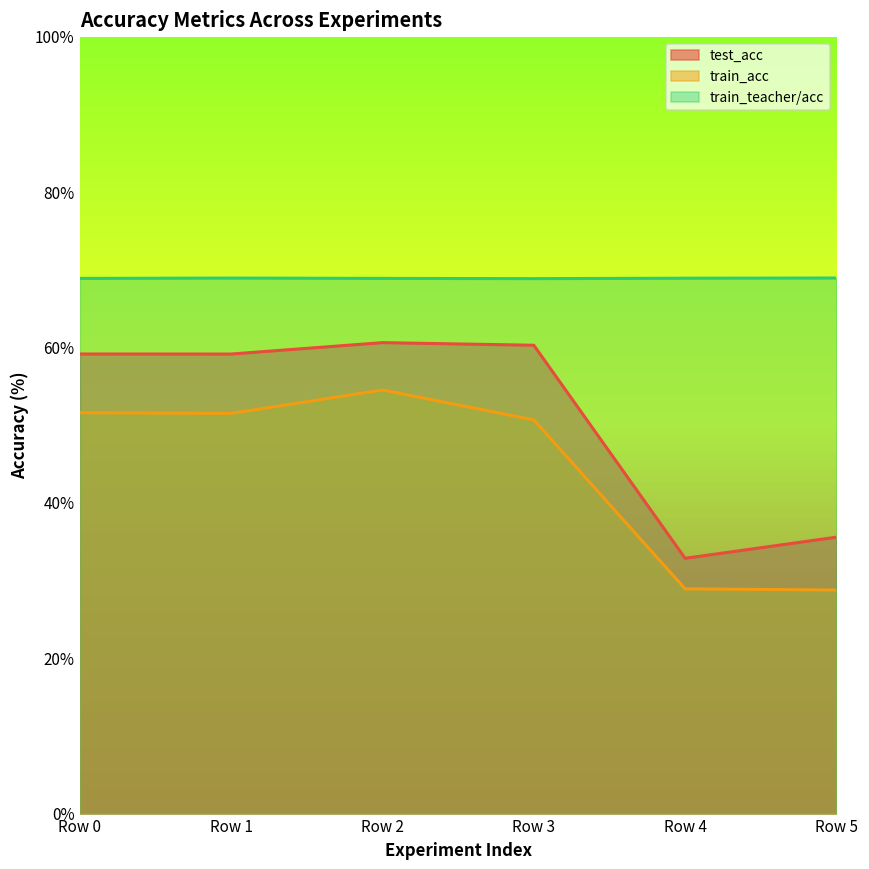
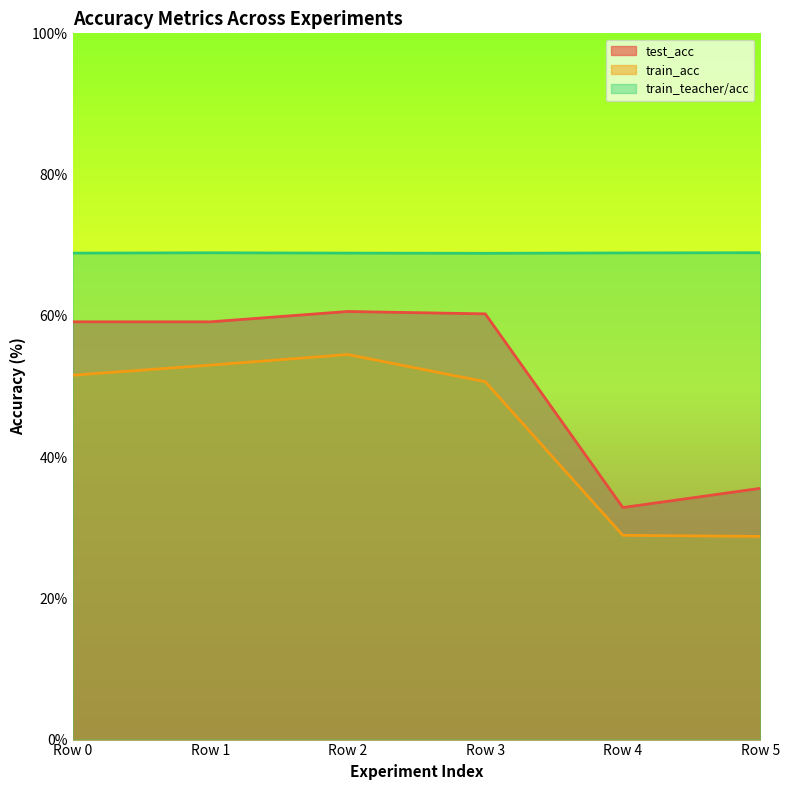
  {
    "test_acc": {
      "Row 0": "59%",
      "Row 1": "59%",
      "Row 2": "61%",
      "Row 3": "60%",
      "Row 4": "33%",
      "Row 5": "36%"
    },
    "train_acc": {
      "Row 0": "52%",
-     "Row 1": "52%",
+     "Row 1": "53%",
      "Row 2": "55%",
      "Row 3": "51%",
      "Row 4": "29%",
      "Row 5": "29%"
    },
    "train_teacher/acc": {
      "Row 0": "69%",
      "Row 1": "69%",
      "Row 2": "69%",
      "Row 3": "69%",
      "Row 4": "69%",
      "Row 5": "69%"
    }
  }
